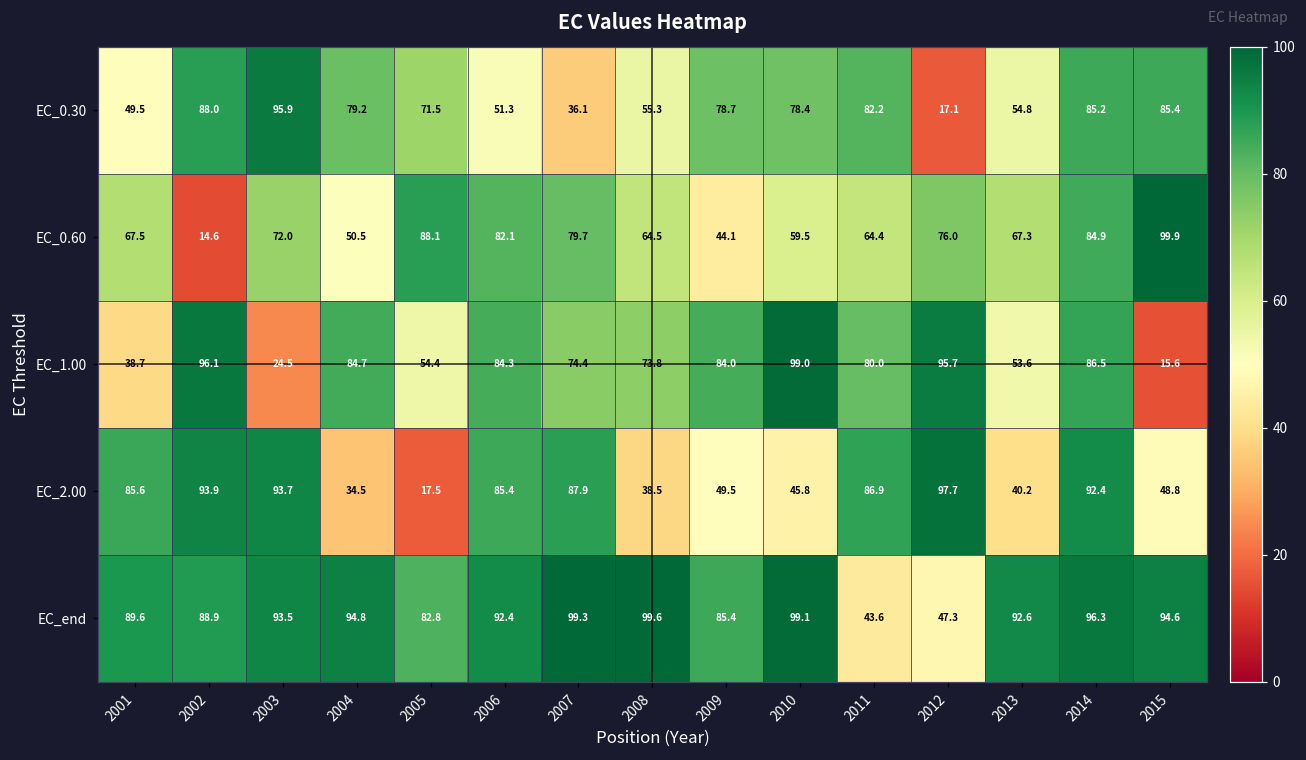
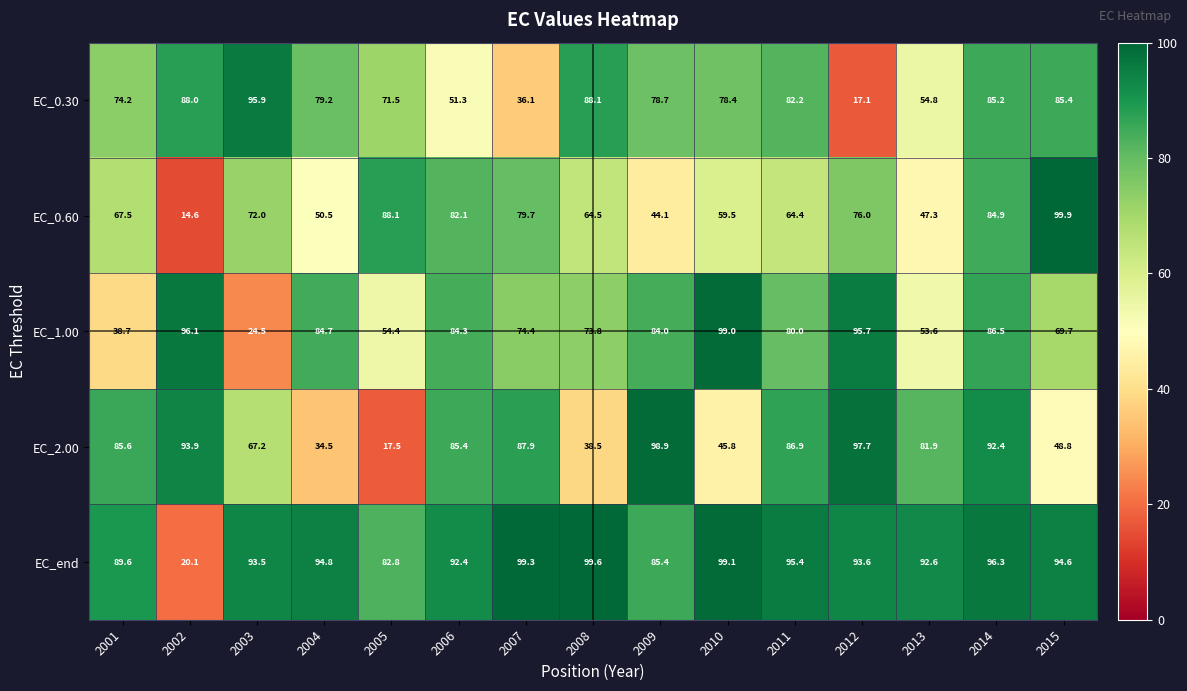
  {
    "EC_0.30": {
-     "2001": 49.5,
+     "2001": 74.2,
      "2002": 88.0,
      "2003": 95.9,
      "2004": 79.2,
      "2005": 71.5,
      "2006": 51.3,
      "2007": 36.1,
-     "2008": 55.3,
+     "2008": 88.1,
      "2009": 78.7,
      "2010": 78.4,
      "2011": 82.2,
      "2012": 17.1,
      "2013": 54.8,
      "2014": 85.2,
      "2015": 85.4
    },
    "EC_0.60": {
      "2001": 67.5,
      "2002": 14.6,
      "2003": 72.0,
      "2004": 50.5,
      "2005": 88.1,
      "2006": 82.1,
      "2007": 79.7,
      "2008": 64.5,
      "2009": 44.1,
      "2010": 59.5,
      "2011": 64.4,
      "2012": 76.0,
-     "2013": 67.3,
+     "2013": 47.3,
      "2014": 84.9,
      "2015": 99.9
    },
    "EC_1.00": {
      "2001": 38.7,
      "2002": 96.1,
      "2003": 24.5,
      "2004": 84.7,
      "2005": 54.4,
      "2006": 84.3,
      "2007": 74.4,
      "2008": 73.8,
      "2009": 84.0,
      "2010": 99.0,
      "2011": 80.0,
      "2012": 95.7,
      "2013": 53.6,
      "2014": 86.5,
-     "2015": 15.6
+     "2015": 69.7
    },
    "EC_2.00": {
      "2001": 85.6,
      "2002": 93.9,
-     "2003": 93.7,
+     "2003": 67.2,
      "2004": 34.5,
      "2005": 17.5,
      "2006": 85.4,
      "2007": 87.9,
      "2008": 38.5,
-     "2009": 49.5,
+     "2009": 98.9,
      "2010": 45.8,
      "2011": 86.9,
      "2012": 97.7,
-     "2013": 40.2,
+     "2013": 81.9,
      "2014": 92.4,
      "2015": 48.8
    },
    "EC_end": {
      "2001": 89.6,
-     "2002": 88.9,
+     "2002": 20.1,
      "2003": 93.5,
      "2004": 94.8,
      "2005": 82.8,
      "2006": 92.4,
      "2007": 99.3,
      "2008": 99.6,
      "2009": 85.4,
      "2010": 99.1,
-     "2011": 43.6,
-     "2012": 47.3,
+     "2011": 95.4,
+     "2012": 93.6,
      "2013": 92.6,
      "2014": 96.3,
      "2015": 94.6
    }
  }
